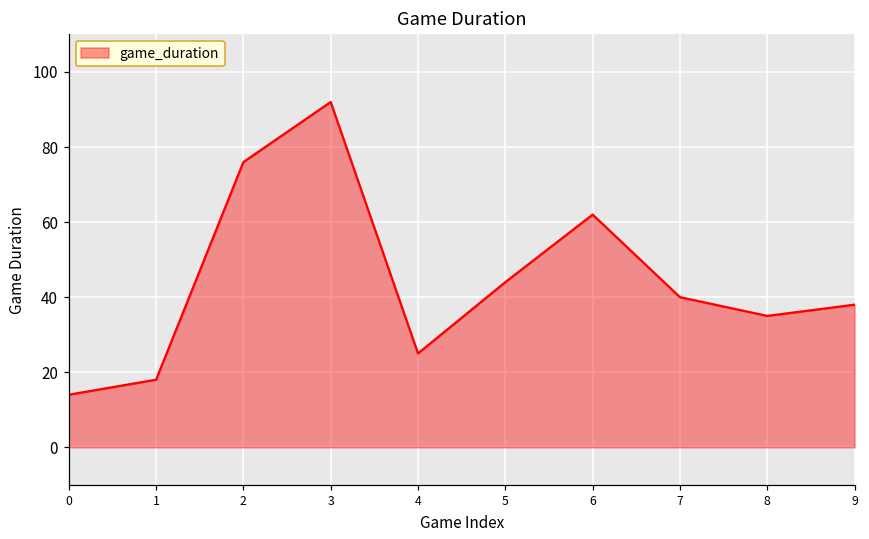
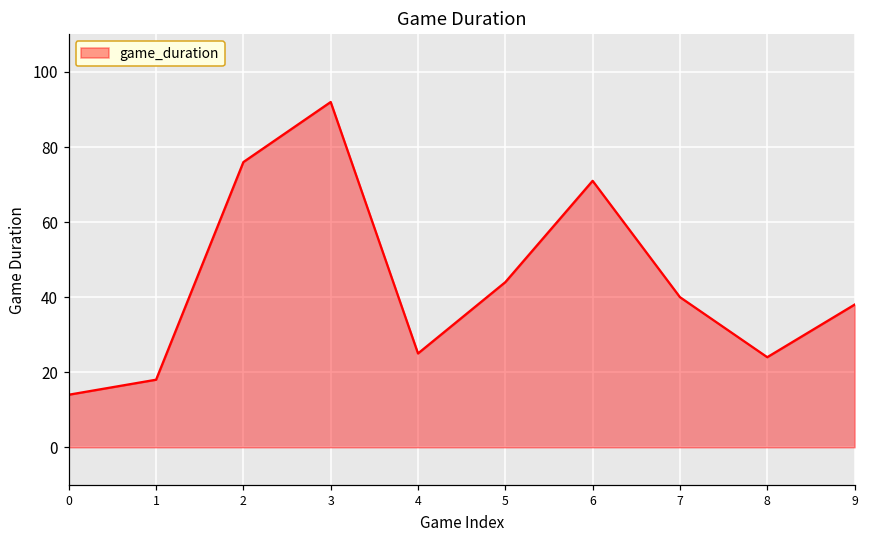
  {
    "0": 14,
    "1": 18,
    "2": 76,
    "3": 92,
    "4": 25,
    "5": 44,
-   "6": 62,
+   "6": 71,
    "7": 40,
-   "8": 35,
+   "8": 24,
    "9": 38
  }
